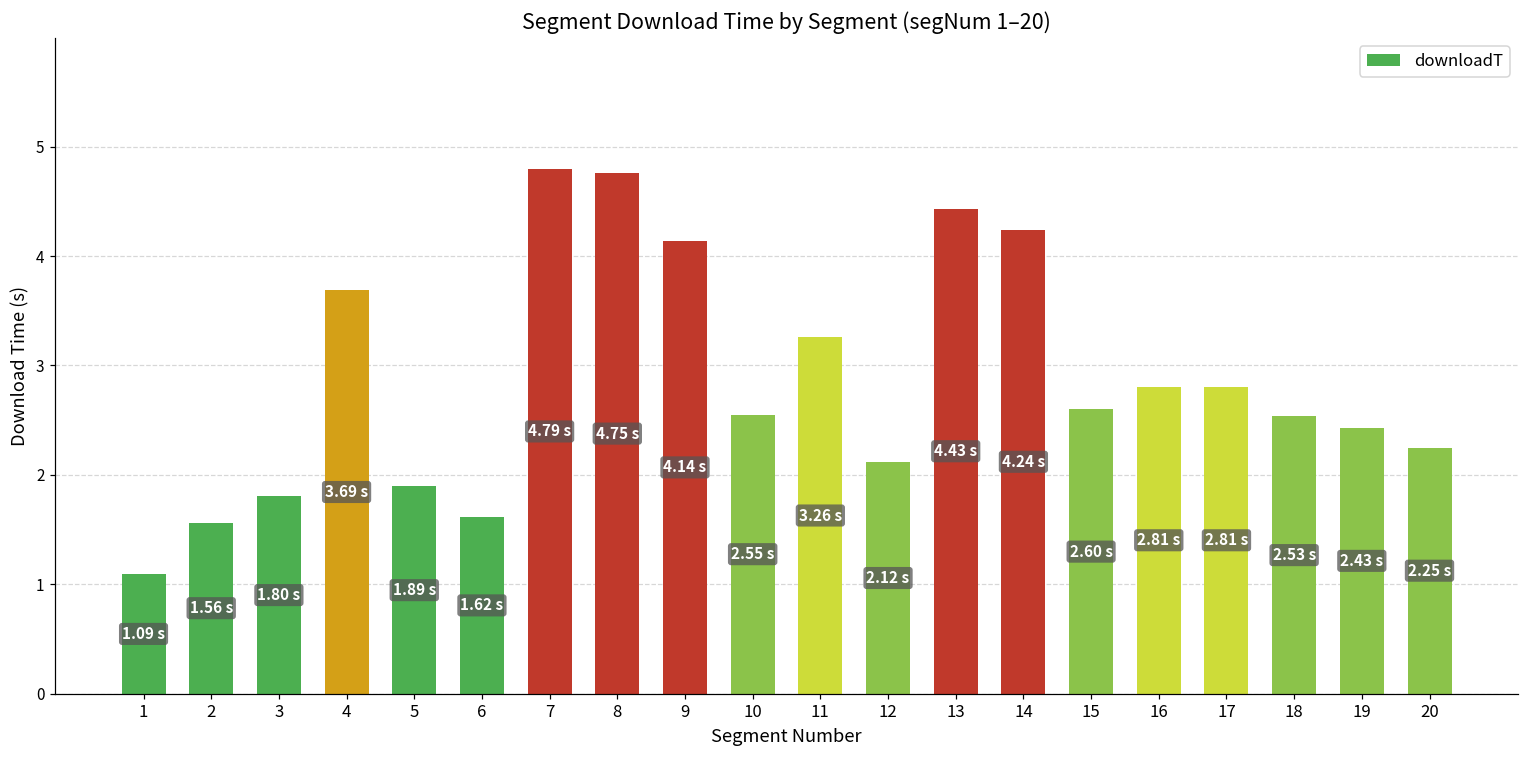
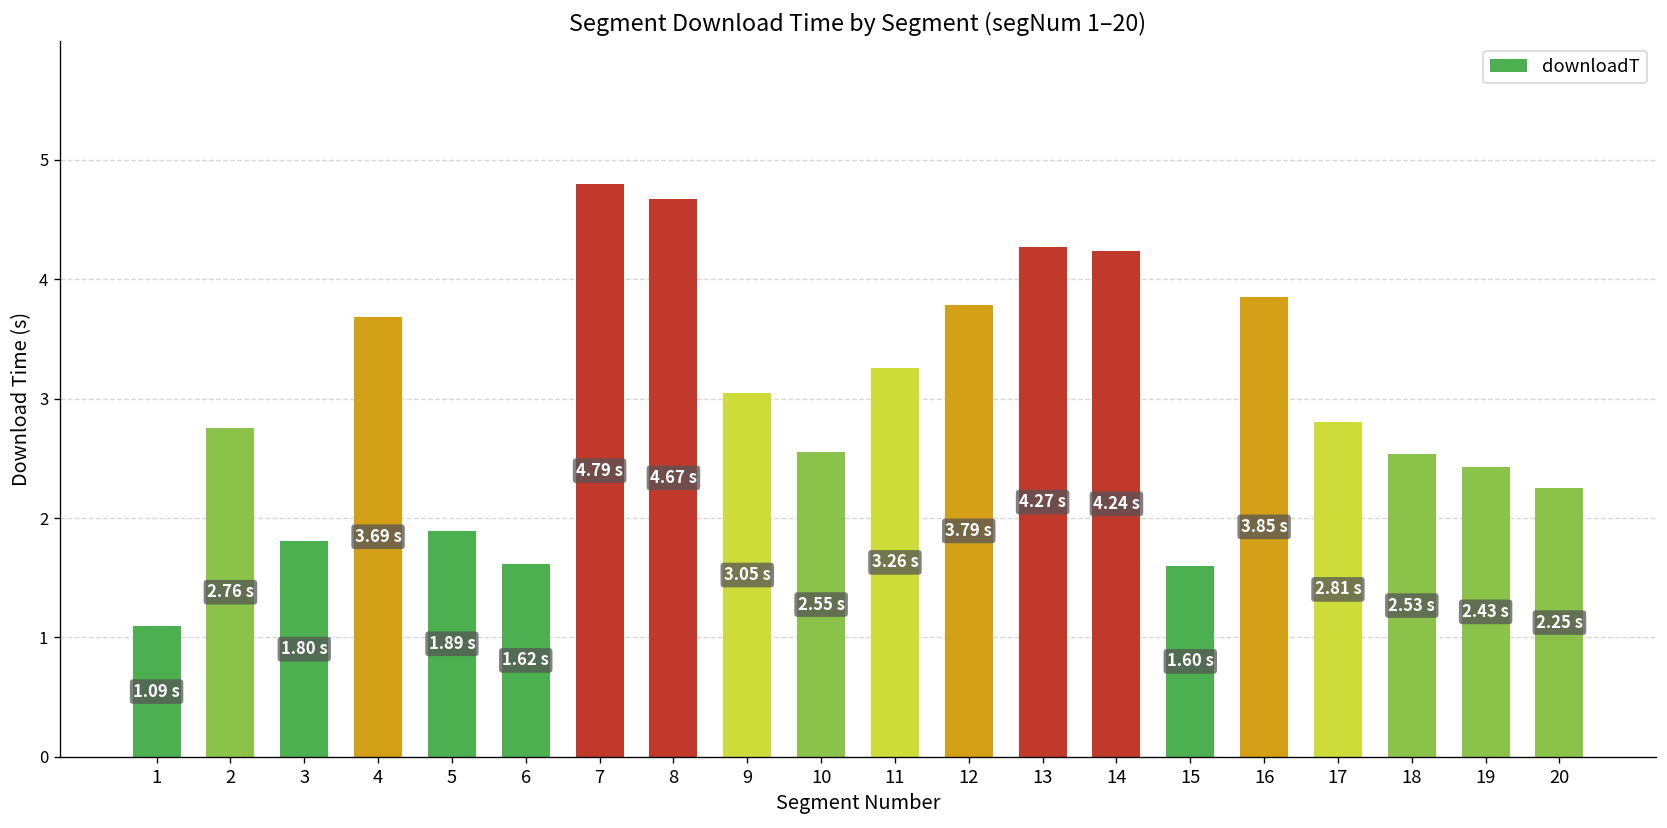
  {
-   "2": 1.56,
-   "8": 4.75,
-   "9": 4.14,
-   "12": 2.12,
-   "13": 4.43,
-   "15": 2.60,
-   "16": 2.81
+   "2": 2.76,
+   "8": 4.67,
+   "9": 3.05,
+   "12": 3.79,
+   "13": 4.27,
+   "15": 1.60,
+   "16": 3.85
  }
